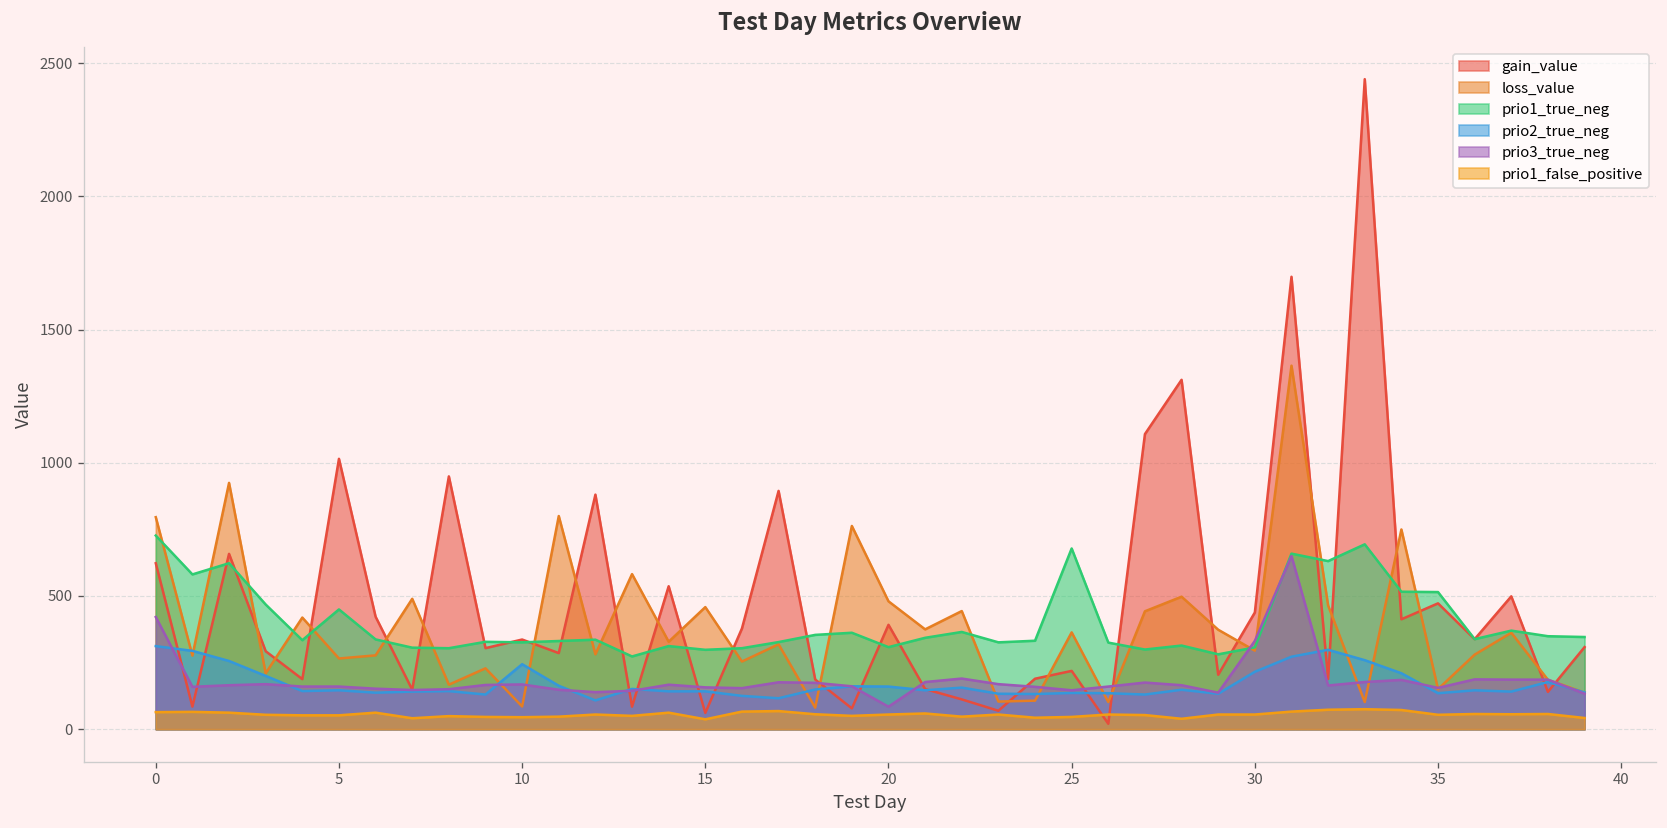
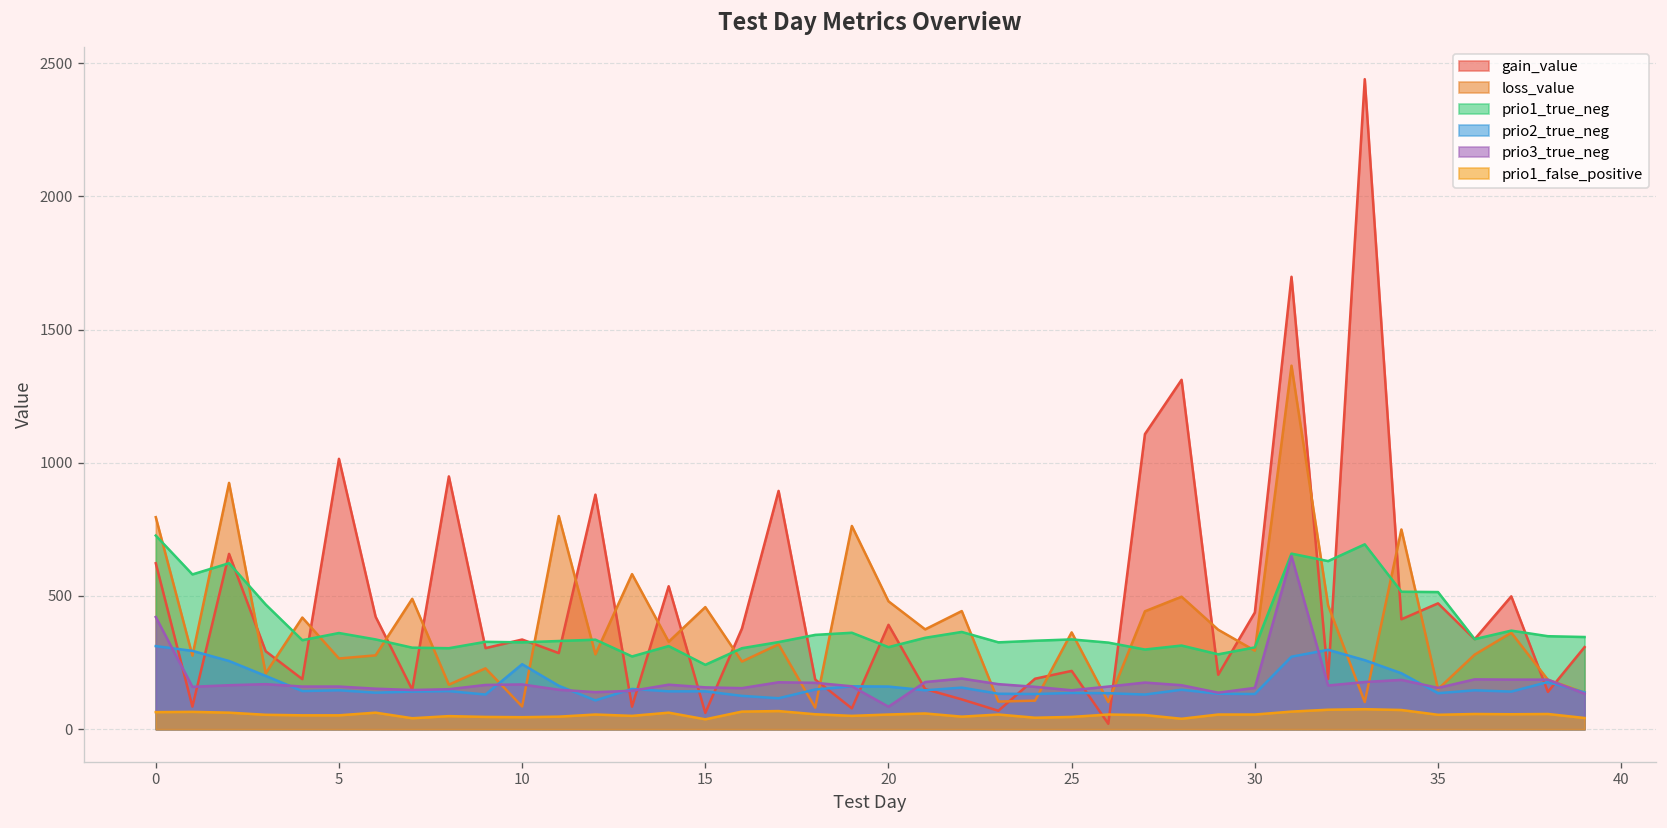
  {
    "prio1_true_neg": {
      "0": 730,
-     "5": 450,
-     "15": 300,
+     "5": 360,
+     "15": 240,
      "20": 310,
-     "25": 680,
+     "25": 340,
      "30": 310,
      "35": 510
    },
    "prio2_true_neg": {
      "0": 310,
      "5": 150,
      "10": 240,
      "15": 140,
      "20": 160,
-     "30": 220,
+     "30": 130,
      "35": 140
    },
    "prio3_true_neg": {
      "0": 420,
      "5": 160,
      "10": 170,
      "15": 160,
      "20": 80,
-     "30": 330
+     "30": 160
    }
  }
